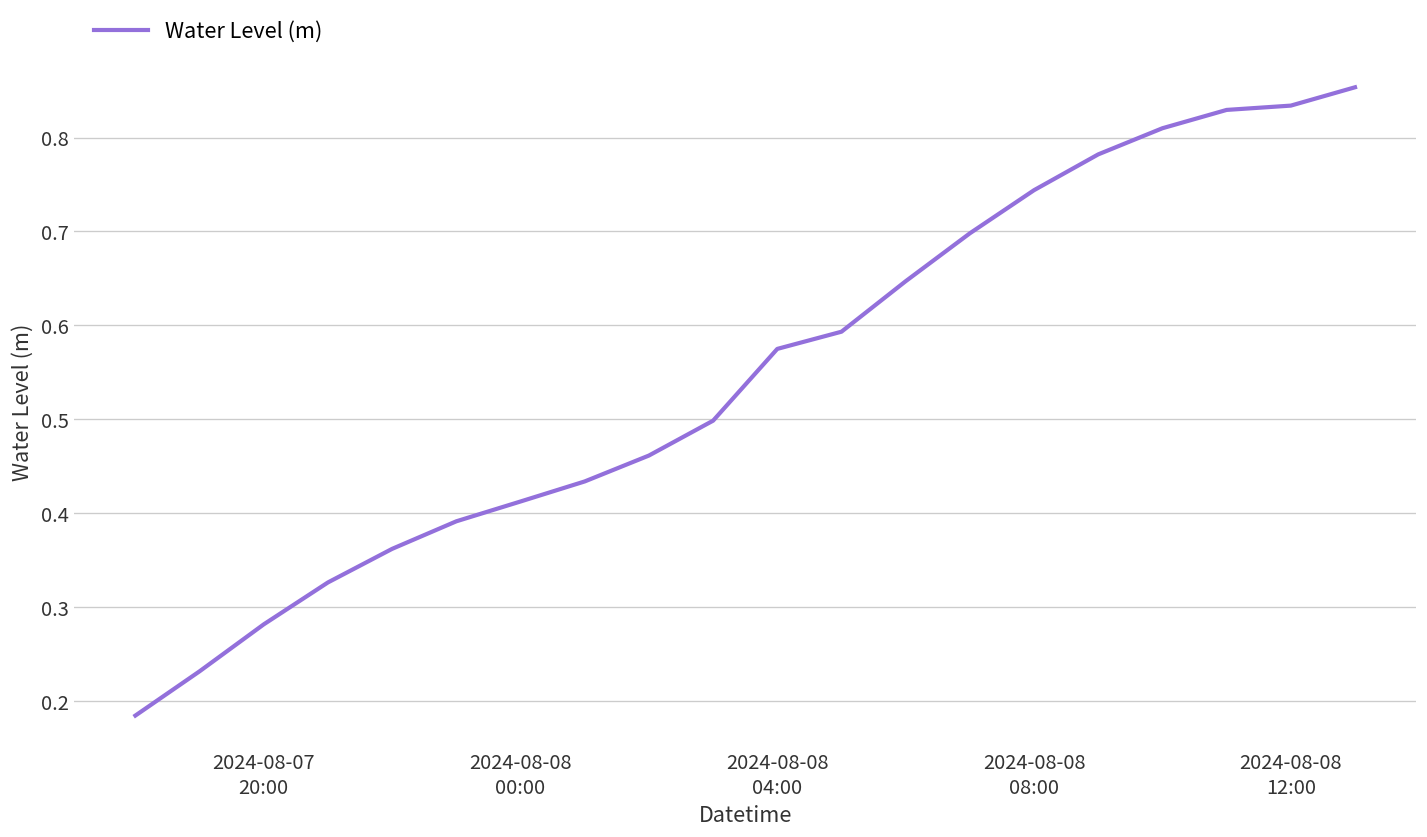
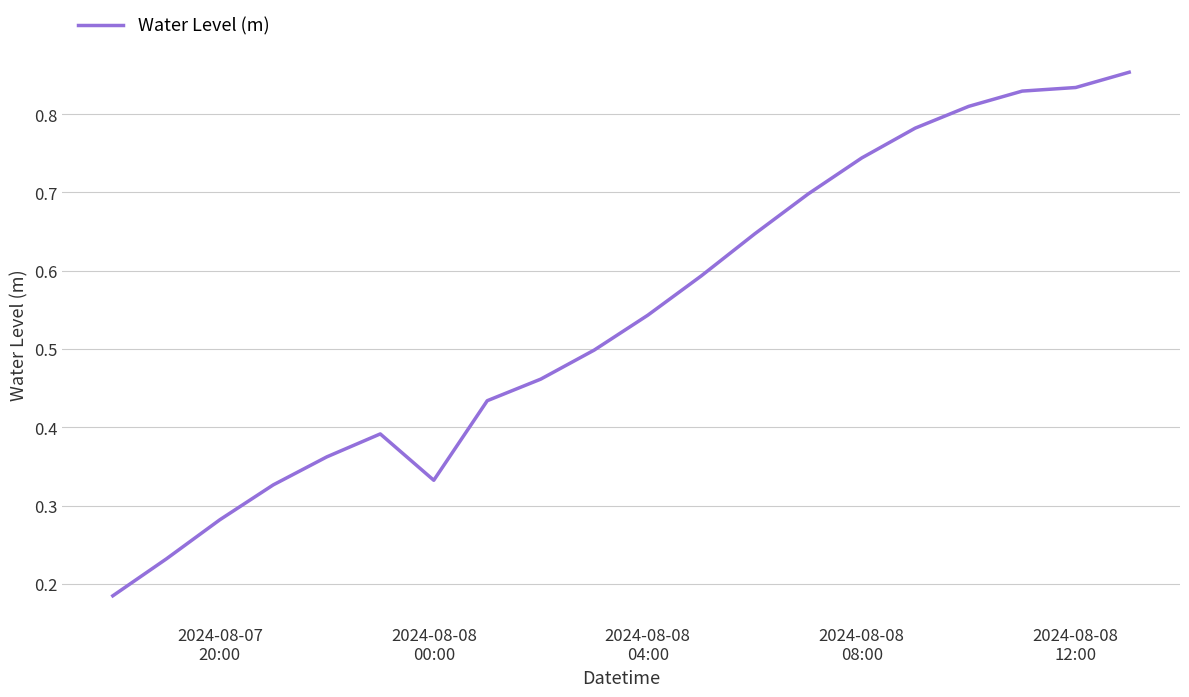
  {
    "2024-08-07 20:00": 0.28,
-   "2024-08-08 00:00": 0.41,
-   "2024-08-08 04:00": 0.57,
+   "2024-08-08 00:00": 0.33,
+   "2024-08-08 04:00": 0.54,
    "2024-08-08 08:00": 0.74,
    "2024-08-08 12:00": 0.83
  }
